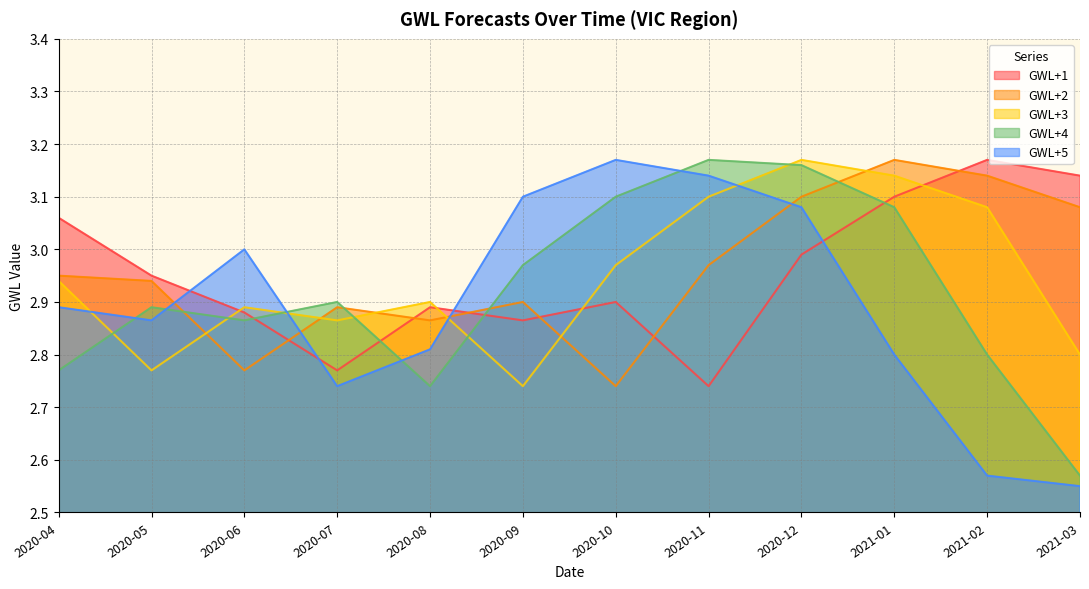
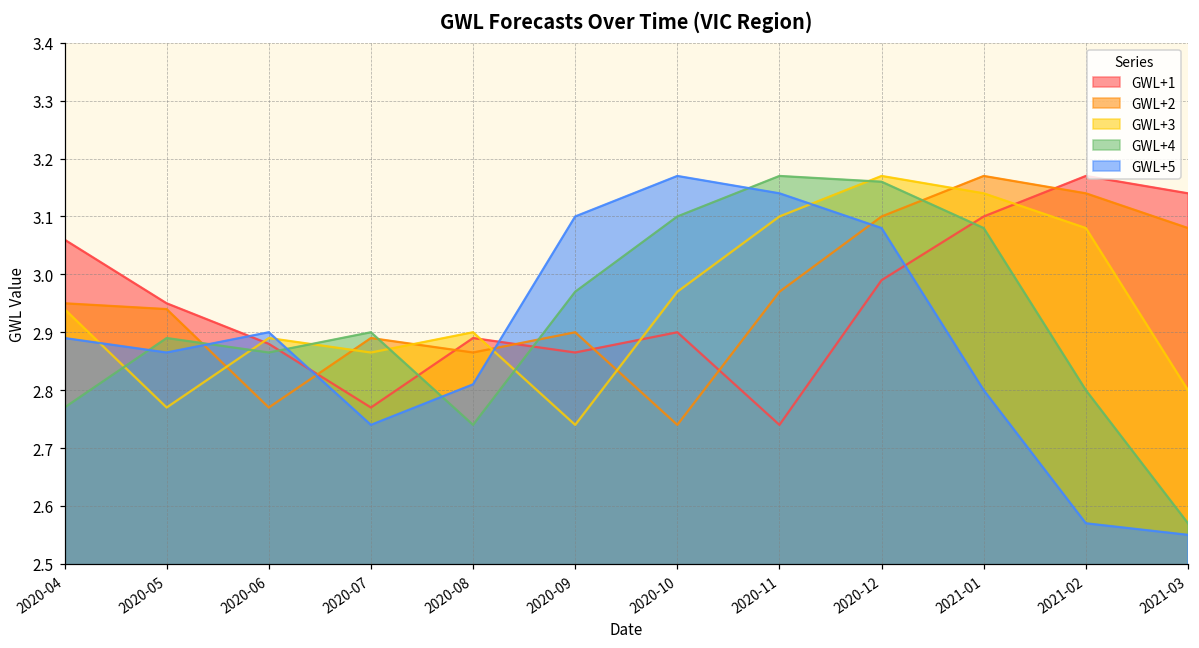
  {
    "GWL+1": {
      "2020-04": 3.06,
      "2020-05": 2.95,
      "2020-06": 2.88,
      "2020-07": 2.77,
      "2020-08": 2.89,
      "2020-09": 2.87,
      "2020-10": 2.9,
      "2020-11": 2.74,
      "2020-12": 2.99,
      "2021-01": 3.1,
      "2021-02": 3.17,
      "2021-03": 3.14
    },
    "GWL+4": {
      "2020-04": 2.77,
      "2020-05": 2.89,
      "2020-06": 2.87,
      "2020-07": 2.9,
      "2020-08": 2.74,
      "2020-09": 2.97,
      "2020-10": 3.1,
      "2020-11": 3.17,
      "2020-12": 3.16,
      "2021-01": 3.08,
      "2021-02": 2.8,
      "2021-03": 2.57
    },
    "GWL+5": {
      "2020-04": 2.89,
      "2020-05": 2.87,
-     "2020-06": 3.0,
+     "2020-06": 2.9,
      "2020-07": 2.74,
      "2020-08": 2.81,
      "2020-09": 3.1,
      "2020-10": 3.17,
      "2020-11": 3.14,
      "2020-12": 3.08,
      "2021-01": 2.8,
      "2021-02": 2.57,
      "2021-03": 2.55
    }
  }
